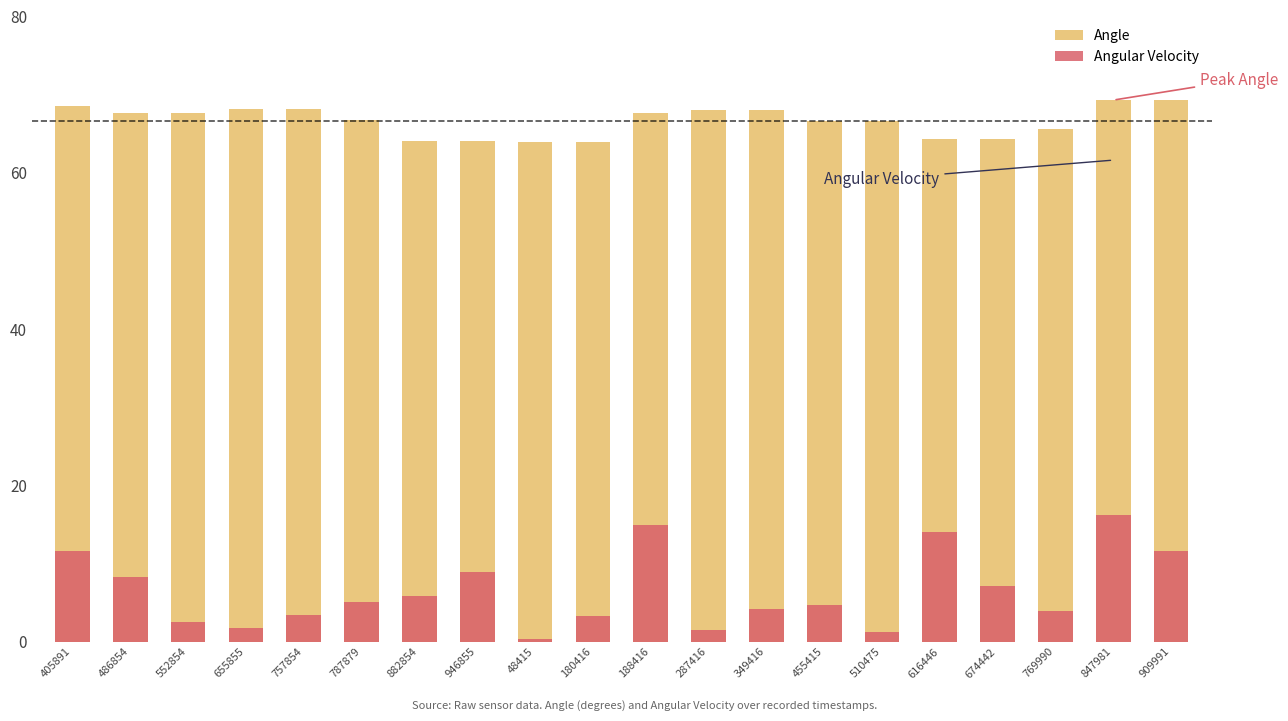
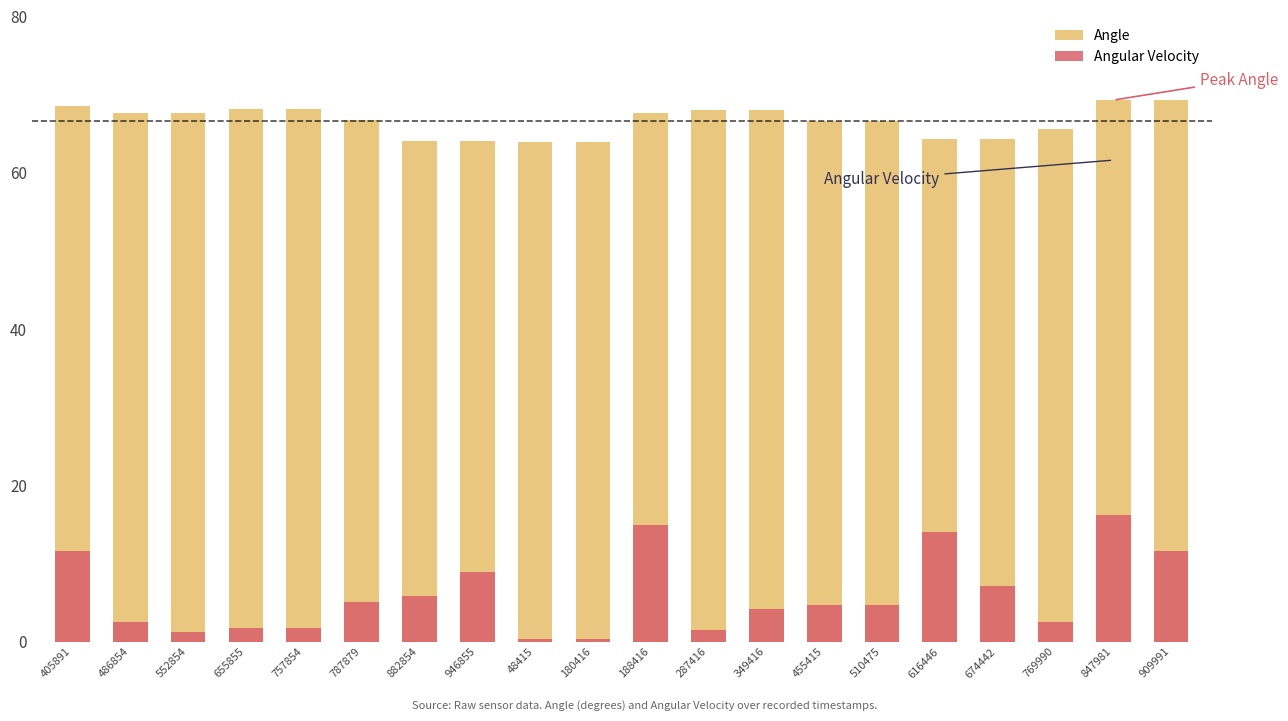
  {
    "Angle": {
      "405891": 69,
      "486854": 68,
      "552854": 68,
      "655855": 68,
      "757854": 68,
      "787879": 67,
      "882854": 64,
      "946855": 64,
      "48415": 64,
      "180416": 64,
      "188416": 68,
      "287416": 68,
      "349416": 68,
      "455415": 67,
      "510475": 67,
      "616446": 64,
      "674442": 64,
      "769990": 66,
      "847981": 69,
      "909991": 69
    },
    "Angular Velocity": {
-     "486854": 8,
-     "552854": 2,
-     "757854": 3,
-     "180416": 3,
-     "510475": 1,
-     "769990": 4
+     "486854": 2,
+     "552854": 1,
+     "757854": 2,
+     "180416": 0,
+     "510475": 5,
+     "769990": 2
    }
  }
